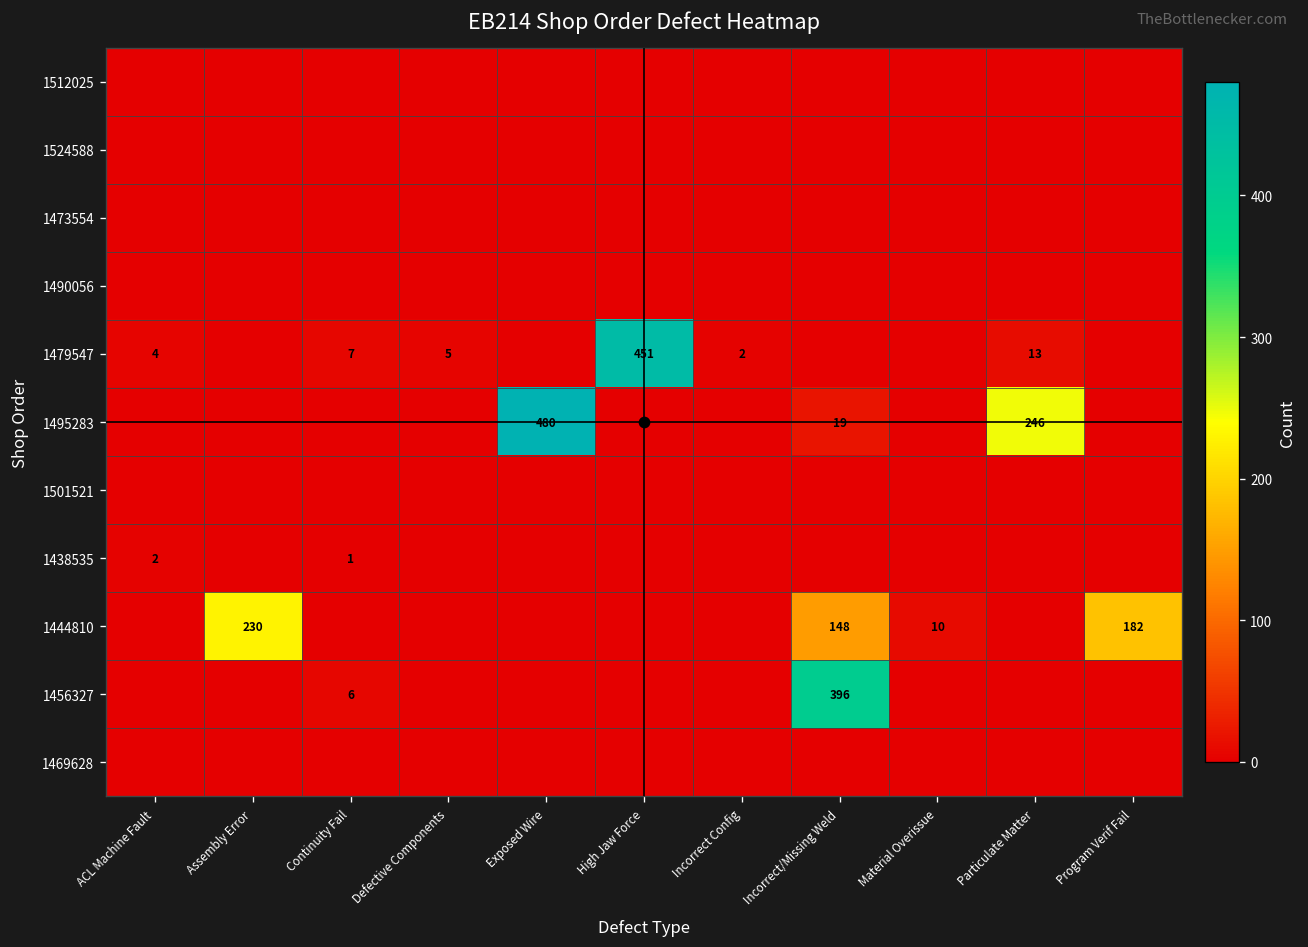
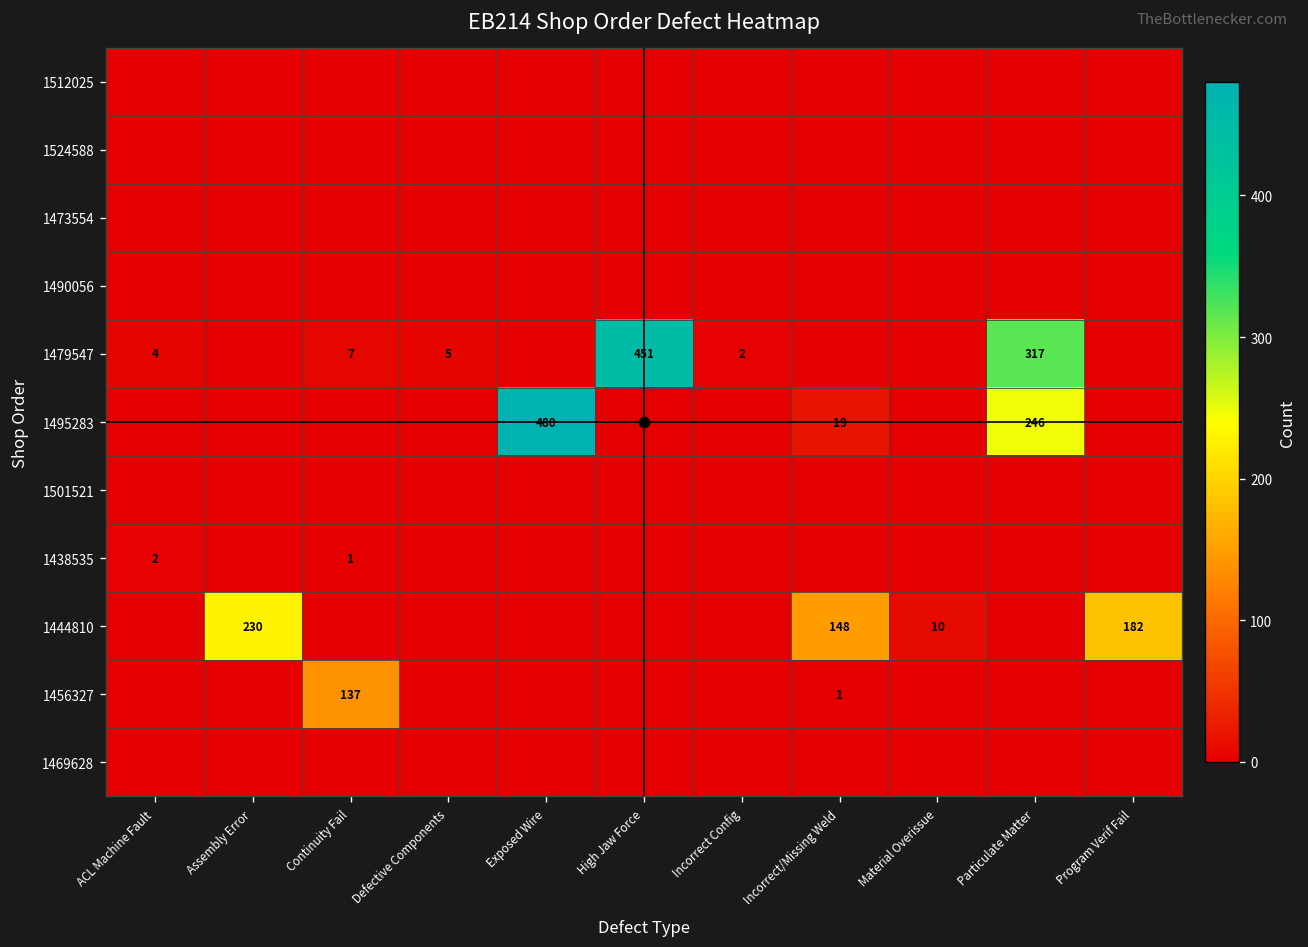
  {
    "1479547": {
      "ACL Machine Fault": 4,
      "Continuity Fail": 7,
      "Defective Components": 5,
      "High Jaw Force": 451,
      "Incorrect Config": 2,
-     "Particulate Matter": 13
+     "Particulate Matter": 317
    },
    "1495283": {
      "Exposed Wire": 480,
      "Incorrect/Missing Weld": 19,
      "Particulate Matter": 246
    },
    "1438535": {
      "ACL Machine Fault": 2,
      "Continuity Fail": 1
    },
    "1444810": {
      "Assembly Error": 230,
      "Incorrect/Missing Weld": 148,
      "Material Overissue": 10,
      "Program Verif Fail": 182
    },
    "1456327": {
-     "Continuity Fail": 6,
-     "Incorrect/Missing Weld": 396
+     "Continuity Fail": 137,
+     "Incorrect/Missing Weld": 1
    }
  }
